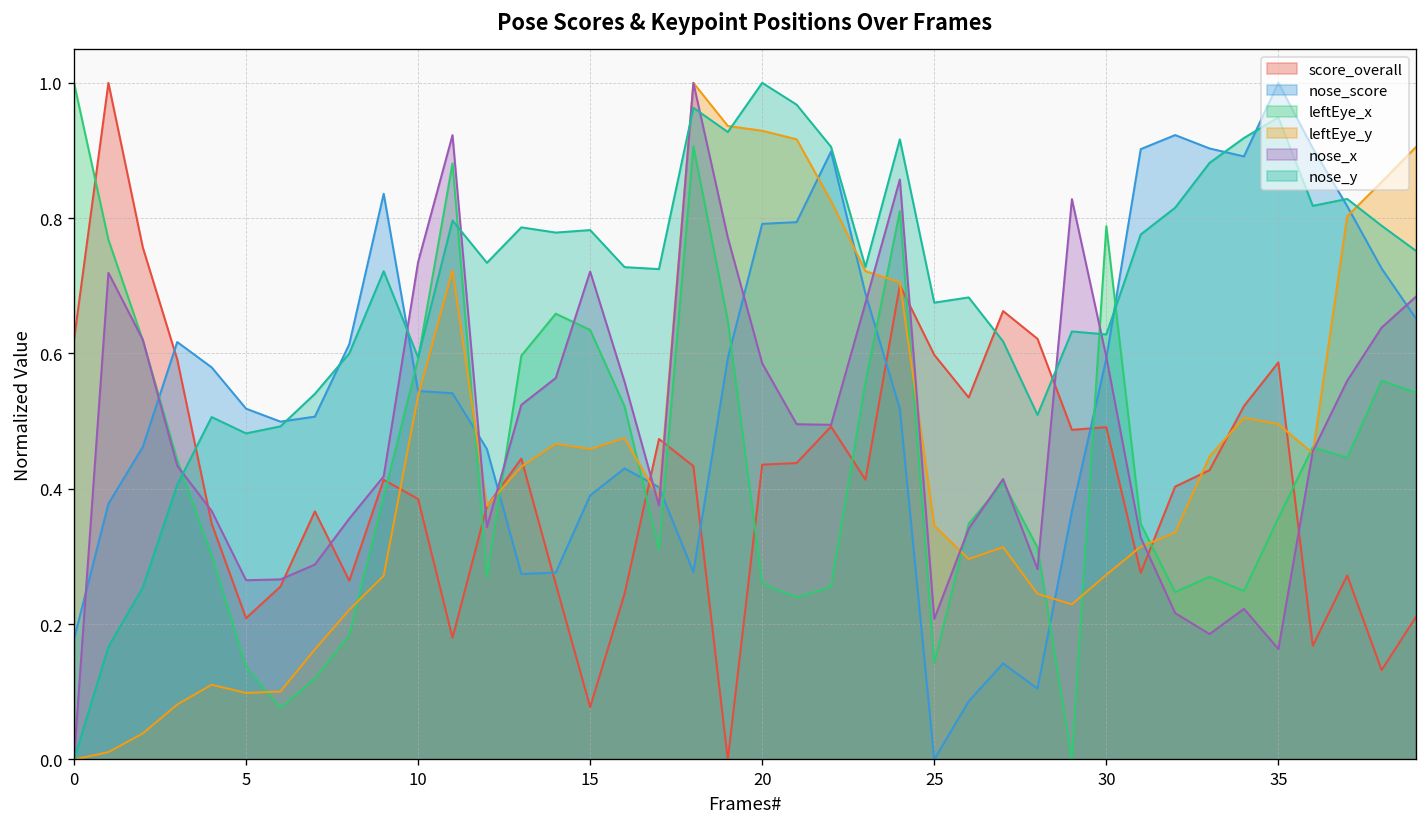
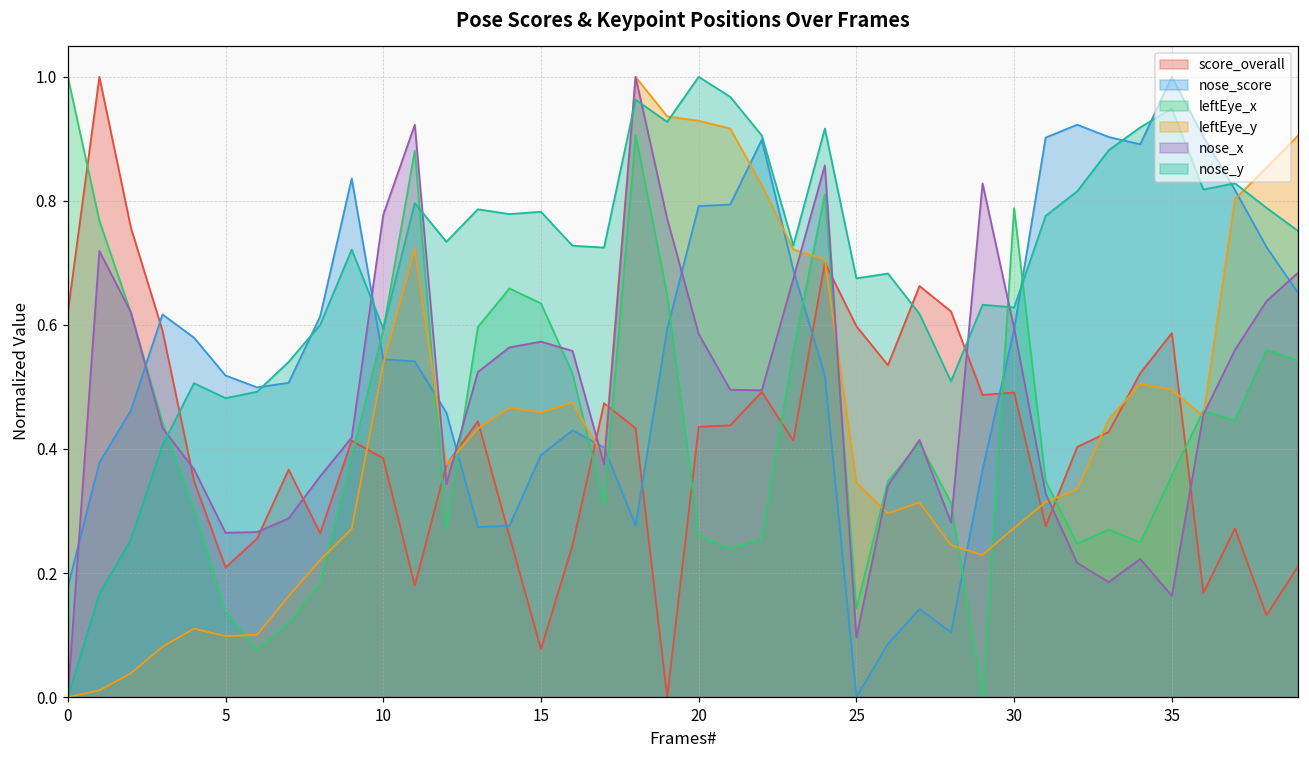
  {
    "nose_x": {
      "5": 0.26,
-     "10": 0.74,
-     "15": 0.72,
+     "10": 0.78,
+     "15": 0.57,
      "20": 0.59,
-     "25": 0.21,
+     "25": 0.10,
      "35": 0.16
    }
  }
